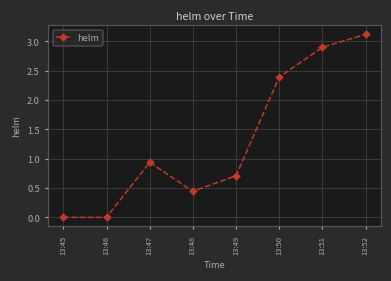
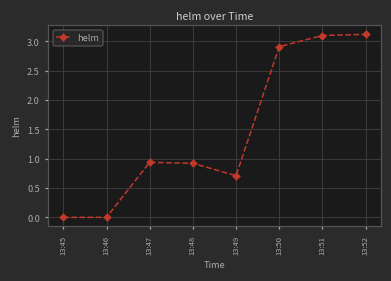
  {
    "13:45": 0.0,
    "13:46": 0.0,
    "13:47": 0.9,
-   "13:48": 0.4,
+   "13:48": 0.9,
    "13:49": 0.7,
-   "13:50": 2.4,
-   "13:51": 2.9,
+   "13:50": 2.9,
+   "13:51": 3.1,
    "13:52": 3.1
  }
